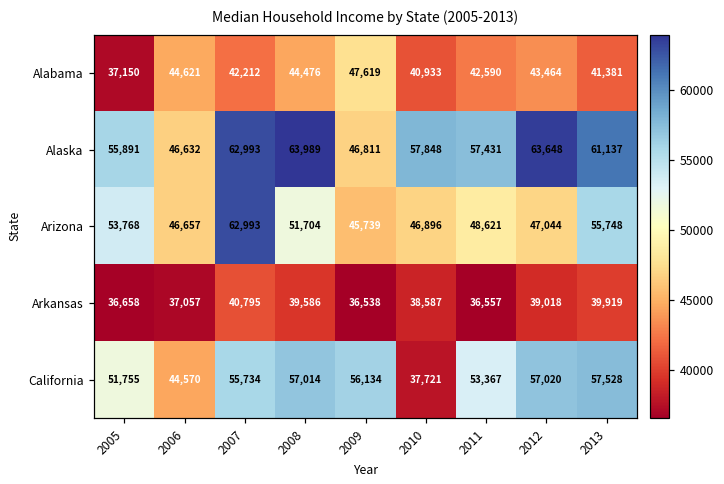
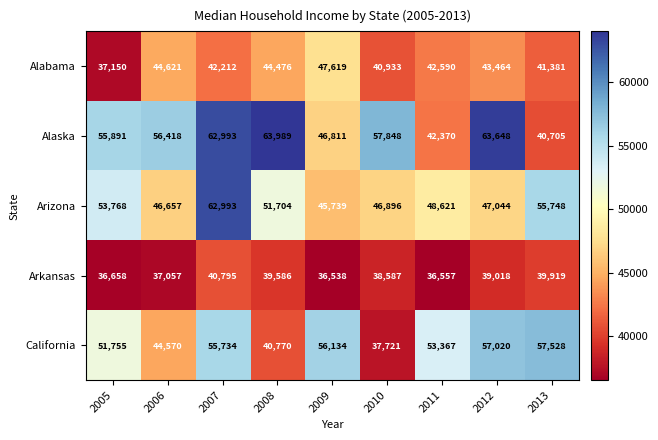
  {
    "Alabama": {
      "2005": "37,150",
      "2006": "44,621",
      "2007": "42,212",
      "2008": "44,476",
      "2009": "47,619",
      "2010": "40,933",
      "2011": "42,590",
      "2012": "43,464",
      "2013": "41,381"
    },
    "Alaska": {
      "2005": "55,891",
-     "2006": "46,632",
+     "2006": "56,418",
      "2007": "62,993",
      "2008": "63,989",
      "2009": "46,811",
      "2010": "57,848",
-     "2011": "57,431",
+     "2011": "42,370",
      "2012": "63,648",
-     "2013": "61,137"
+     "2013": "40,705"
    },
    "Arizona": {
      "2005": "53,768",
      "2006": "46,657",
      "2007": "62,993",
      "2008": "51,704",
      "2009": "45,739",
      "2010": "46,896",
      "2011": "48,621",
      "2012": "47,044",
      "2013": "55,748"
    },
    "Arkansas": {
      "2005": "36,658",
      "2006": "37,057",
      "2007": "40,795",
      "2008": "39,586",
      "2009": "36,538",
      "2010": "38,587",
      "2011": "36,557",
      "2012": "39,018",
      "2013": "39,919"
    },
    "California": {
      "2005": "51,755",
      "2006": "44,570",
      "2007": "55,734",
-     "2008": "57,014",
+     "2008": "40,770",
      "2009": "56,134",
      "2010": "37,721",
      "2011": "53,367",
      "2012": "57,020",
      "2013": "57,528"
    }
  }
